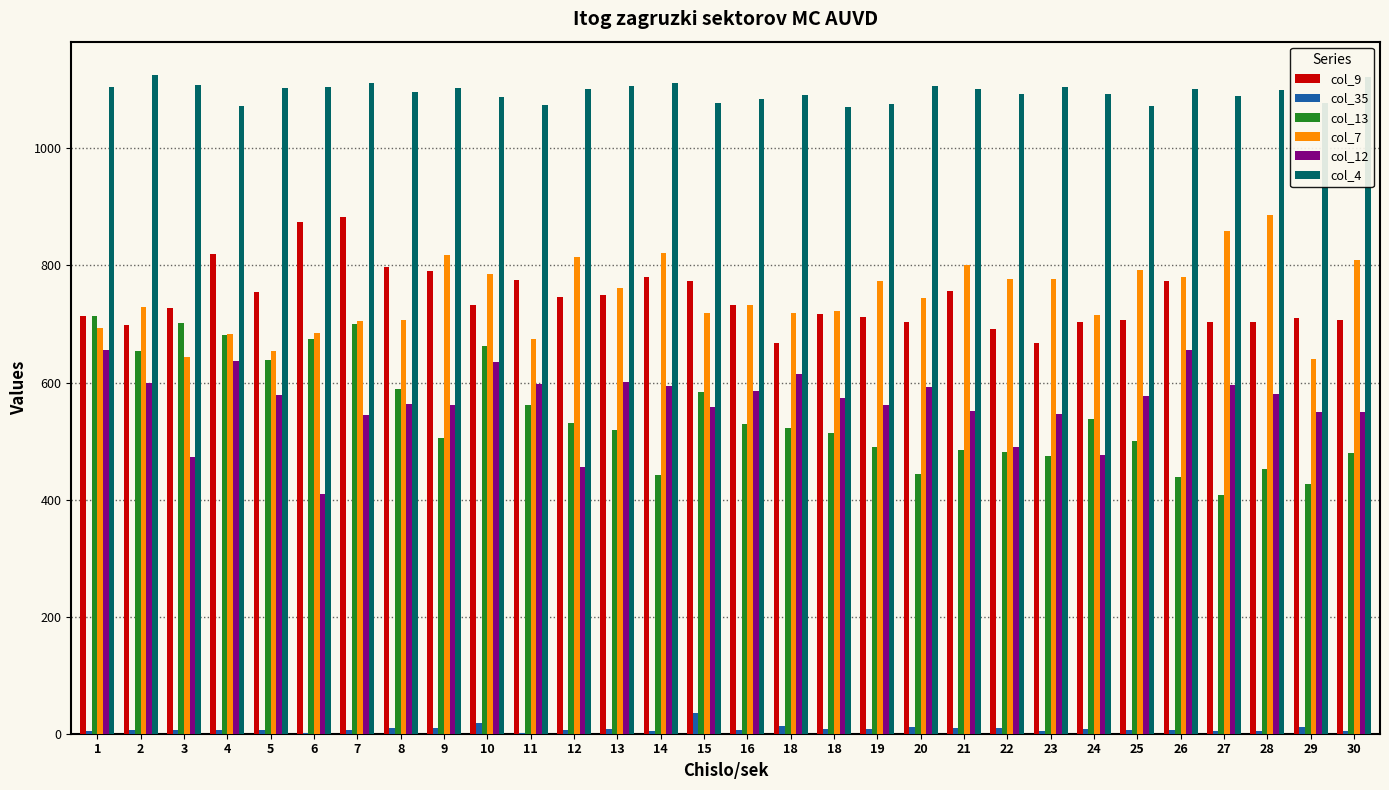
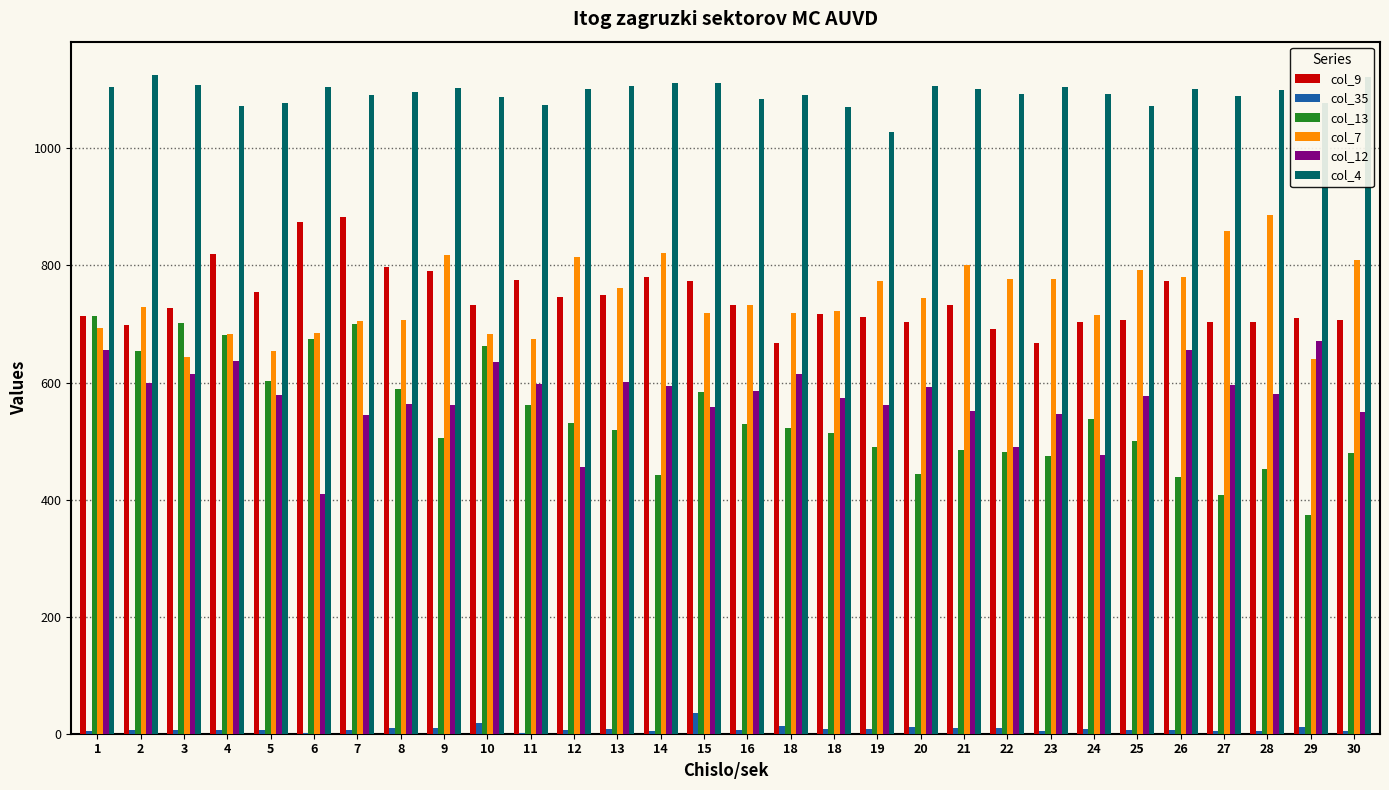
  {
    "col_9": {
      "1": 710,
      "2": 700,
      "3": 730,
      "4": 820,
      "5": 760,
      "6": 870,
      "7": 880,
      "8": 800,
      "9": 790,
      "10": 730,
      "11": 780,
      "12": 750,
      "13": 750,
      "14": 780,
      "15": 770,
      "16": 730,
      "19": 710,
      "20": 700,
-     "21": 760,
+     "21": 730,
      "22": 690,
      "23": 670,
      "24": 700,
      "25": 710,
      "26": 770,
      "27": 700,
      "28": 700,
      "29": 710,
      "30": 710
    },
    "col_35": {
      "2": 10,
      "3": 10,
      "4": 10,
      "5": 10,
      "7": 10,
      "8": 10,
      "9": 10,
      "10": 20,
      "12": 10,
      "13": 10,
      "14": 10,
      "15": 40,
      "16": 10,
      "19": 10,
      "20": 10,
      "21": 10,
      "22": 10,
      "24": 10,
      "25": 10,
      "26": 10,
      "29": 10
    },
    "col_13": {
      "1": 710,
      "2": 650,
      "3": 700,
      "4": 680,
-     "5": 640,
+     "5": 600,
      "6": 680,
      "7": 700,
      "8": 590,
      "9": 510,
      "10": 660,
      "11": 560,
      "12": 530,
      "13": 520,
      "14": 440,
      "15": 580,
      "16": 530,
      "19": 490,
      "20": 440,
      "21": 480,
      "22": 480,
      "23": 480,
      "24": 540,
      "25": 500,
      "26": 440,
      "27": 410,
      "28": 450,
-     "29": 430,
+     "29": 370,
      "30": 480
    },
    "col_7": {
      "1": 690,
      "2": 730,
      "3": 640,
      "4": 680,
      "5": 650,
      "6": 690,
      "7": 710,
      "8": 710,
      "9": 820,
-     "10": 790,
+     "10": 680,
      "11": 670,
      "12": 810,
      "13": 760,
      "14": 820,
      "15": 720,
      "16": 730,
      "19": 770,
      "20": 750,
      "21": 800,
      "22": 780,
      "23": 780,
      "24": 720,
      "25": 790,
      "26": 780,
      "27": 860,
      "28": 890,
      "29": 640,
      "30": 810
    },
    "col_12": {
      "1": 660,
      "2": 600,
-     "3": 470,
+     "3": 610,
      "4": 640,
      "5": 580,
      "6": 410,
      "7": 550,
      "8": 560,
      "9": 560,
      "10": 640,
      "11": 600,
      "12": 460,
      "13": 600,
      "14": 590,
      "15": 560,
      "16": 590,
      "19": 560,
      "20": 590,
      "21": 550,
      "22": 490,
      "23": 550,
      "24": 480,
      "25": 580,
      "26": 660,
      "27": 600,
      "28": 580,
-     "29": 550,
+     "29": 670,
      "30": 550
    },
    "col_4": {
      "1": 1100,
      "2": 1130,
      "3": 1110,
      "4": 1070,
-     "5": 1100,
+     "5": 1080,
      "6": 1100,
-     "7": 1110,
+     "7": 1090,
      "8": 1100,
      "9": 1100,
      "10": 1090,
      "11": 1070,
      "12": 1100,
      "13": 1110,
      "14": 1110,
-     "15": 1080,
+     "15": 1110,
      "16": 1090,
-     "19": 1080,
+     "19": 1030,
      "20": 1110,
      "21": 1100,
      "22": 1090,
      "23": 1110,
      "24": 1090,
      "25": 1070,
      "26": 1100,
      "27": 1090,
      "28": 1100
    }
  }
